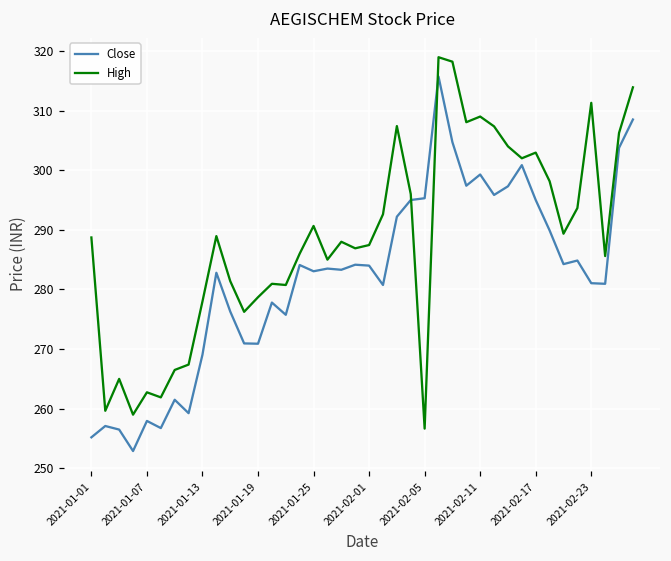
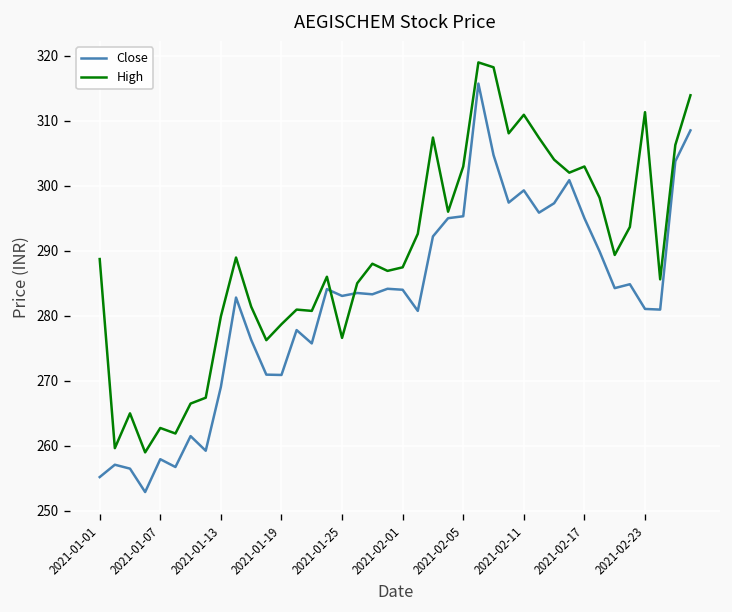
  {
    "Close": {
      "2021-01-01": 255,
      "2021-01-07": 258,
      "2021-01-13": 269,
      "2021-01-19": 271,
      "2021-01-25": 283,
      "2021-02-01": 284,
      "2021-02-05": 295,
      "2021-02-11": 299,
      "2021-02-17": 295,
      "2021-02-23": 281
    },
    "High": {
      "2021-01-01": 289,
      "2021-01-07": 263,
-     "2021-01-13": 278,
+     "2021-01-13": 280,
      "2021-01-19": 279,
-     "2021-01-25": 291,
+     "2021-01-25": 277,
      "2021-02-01": 287,
-     "2021-02-05": 257,
-     "2021-02-11": 309,
+     "2021-02-05": 303,
+     "2021-02-11": 311,
      "2021-02-17": 303,
      "2021-02-23": 311
    }
  }
